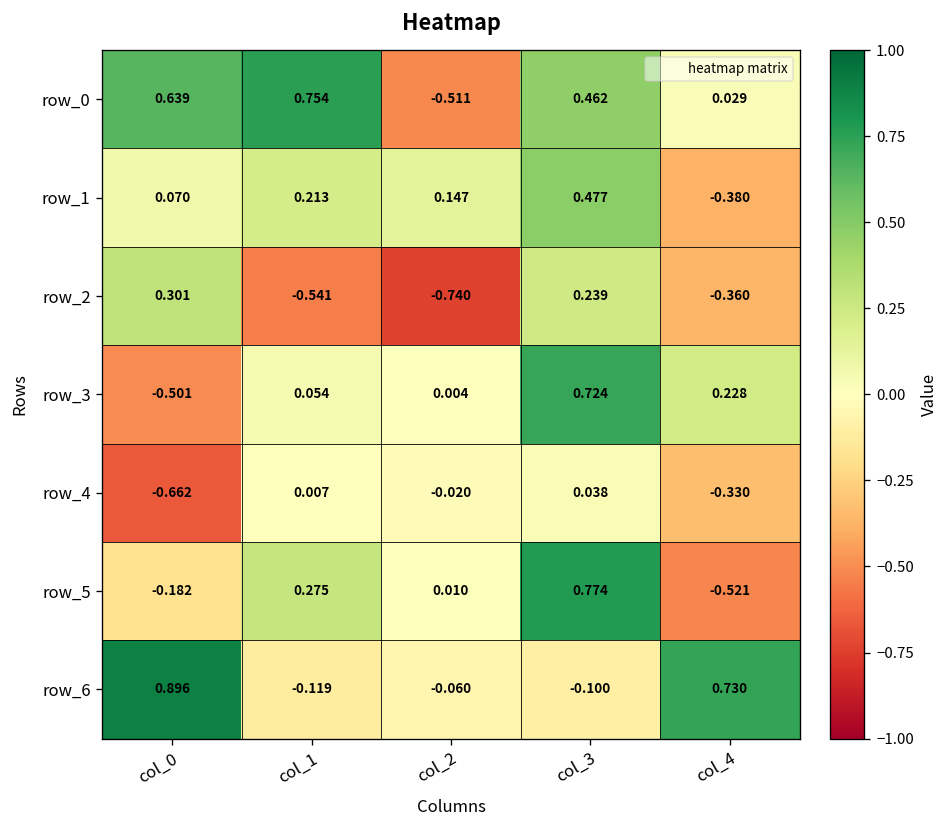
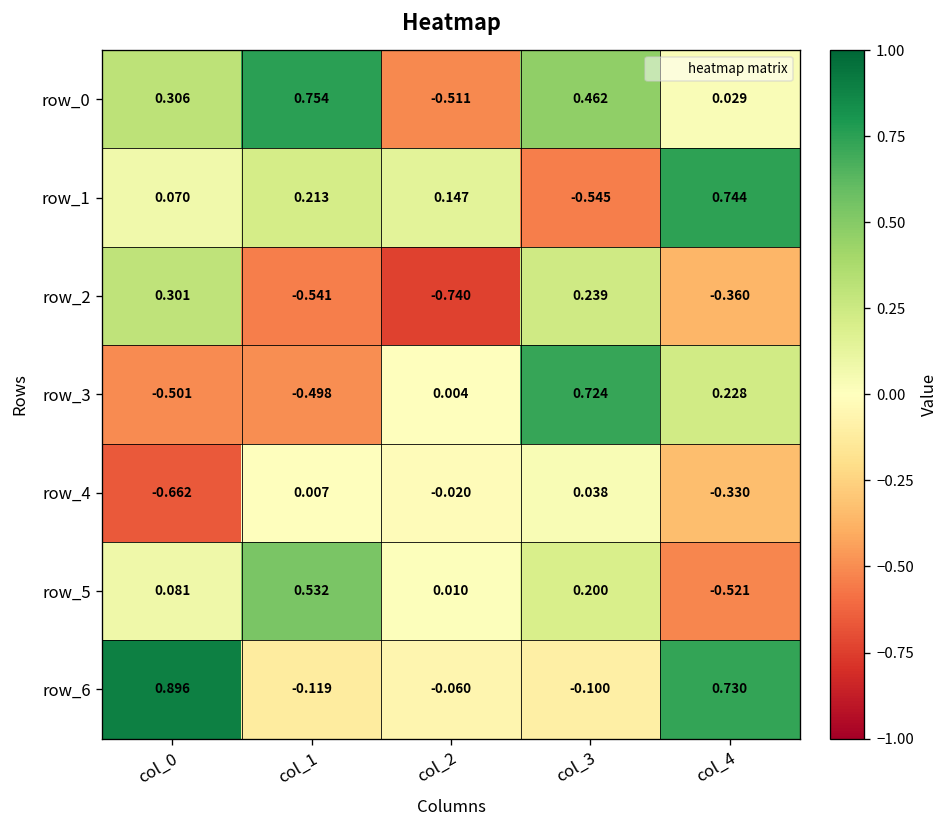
  {
    "row_0": {
-     "col_0": 0.639,
+     "col_0": 0.306,
      "col_1": 0.754,
      "col_2": -0.511,
      "col_3": 0.462,
      "col_4": 0.029
    },
    "row_1": {
      "col_0": 0.070,
      "col_1": 0.213,
      "col_2": 0.147,
-     "col_3": 0.477,
-     "col_4": -0.380
+     "col_3": -0.545,
+     "col_4": 0.744
    },
    "row_2": {
      "col_0": 0.301,
      "col_1": -0.541,
      "col_2": -0.740,
      "col_3": 0.239,
      "col_4": -0.360
    },
    "row_3": {
      "col_0": -0.501,
-     "col_1": 0.054,
+     "col_1": -0.498,
      "col_2": 0.004,
      "col_3": 0.724,
      "col_4": 0.228
    },
    "row_4": {
      "col_0": -0.662,
      "col_1": 0.007,
      "col_2": -0.020,
      "col_3": 0.038,
      "col_4": -0.330
    },
    "row_5": {
-     "col_0": -0.182,
-     "col_1": 0.275,
+     "col_0": 0.081,
+     "col_1": 0.532,
      "col_2": 0.010,
-     "col_3": 0.774,
+     "col_3": 0.200,
      "col_4": -0.521
    },
    "row_6": {
      "col_0": 0.896,
      "col_1": -0.119,
      "col_2": -0.060,
      "col_3": -0.100,
      "col_4": 0.730
    }
  }
